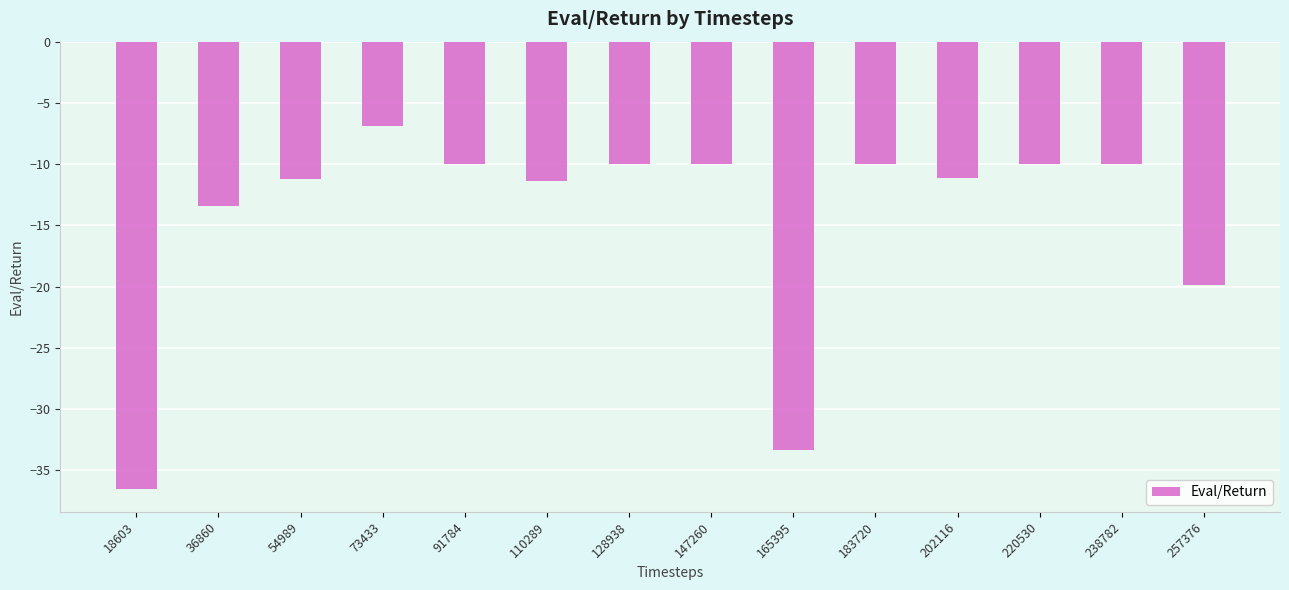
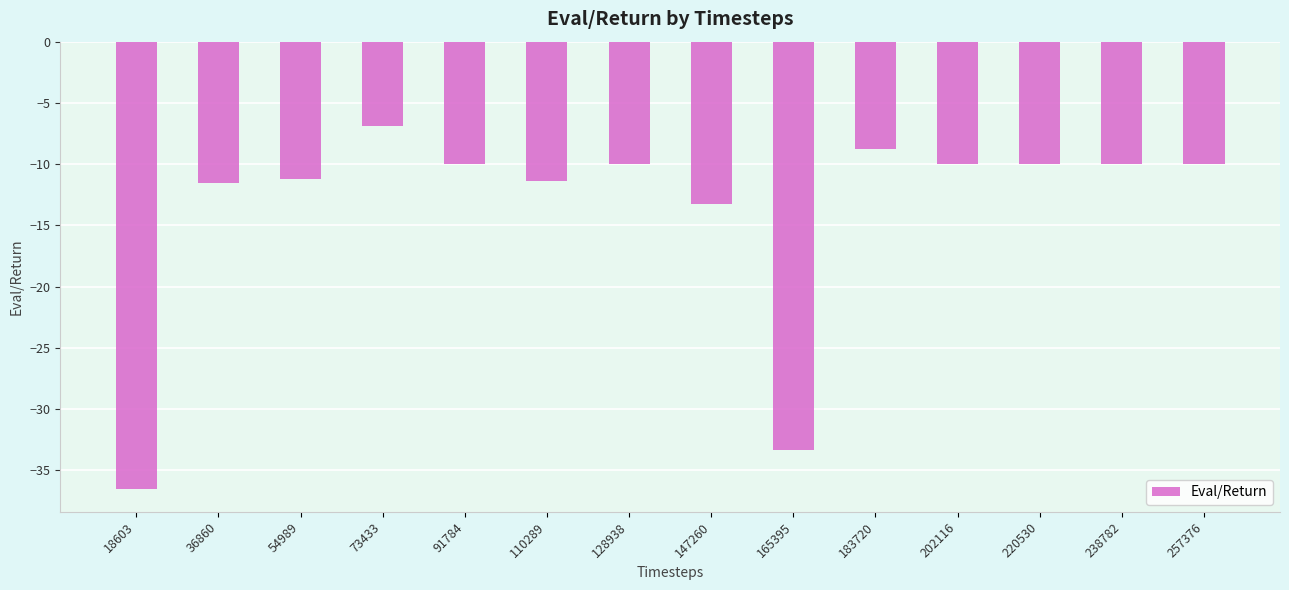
  {
    "18603": -36.6,
-   "36860": -13.4,
+   "36860": -11.5,
    "54989": -11.2,
    "73433": -6.9,
    "91784": -10.0,
    "110289": -11.4,
    "128938": -10.0,
-   "147260": -10.0,
+   "147260": -13.3,
    "165395": -33.3,
-   "183720": -10.0,
-   "202116": -11.1,
+   "183720": -8.8,
+   "202116": -10.0,
    "220530": -10.0,
    "238782": -10.0,
-   "257376": -19.8
+   "257376": -10.0
  }
